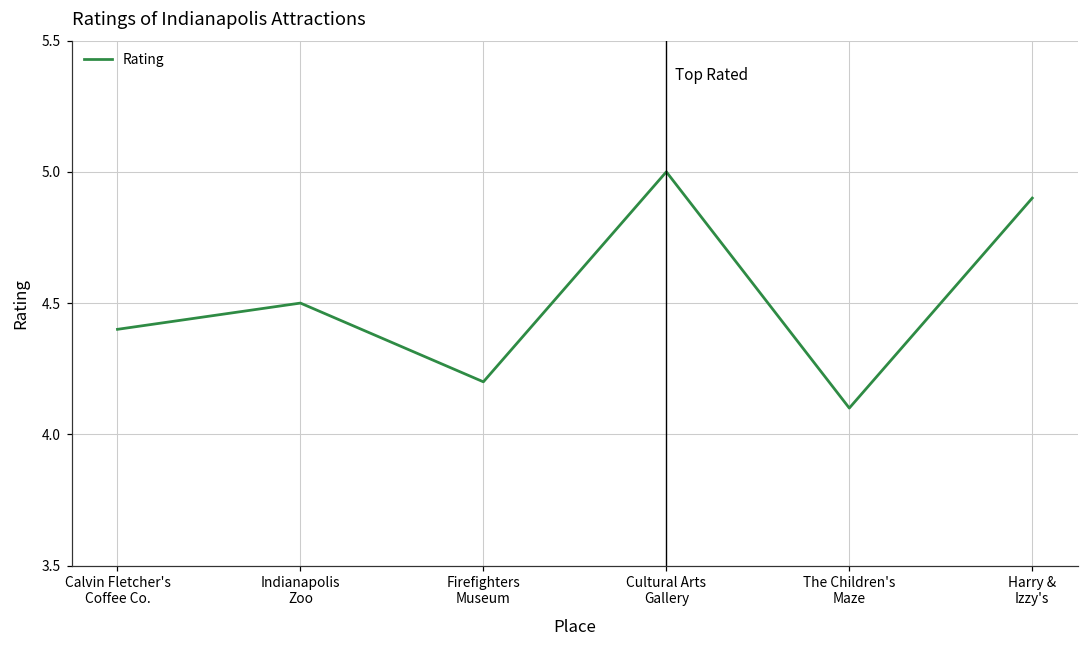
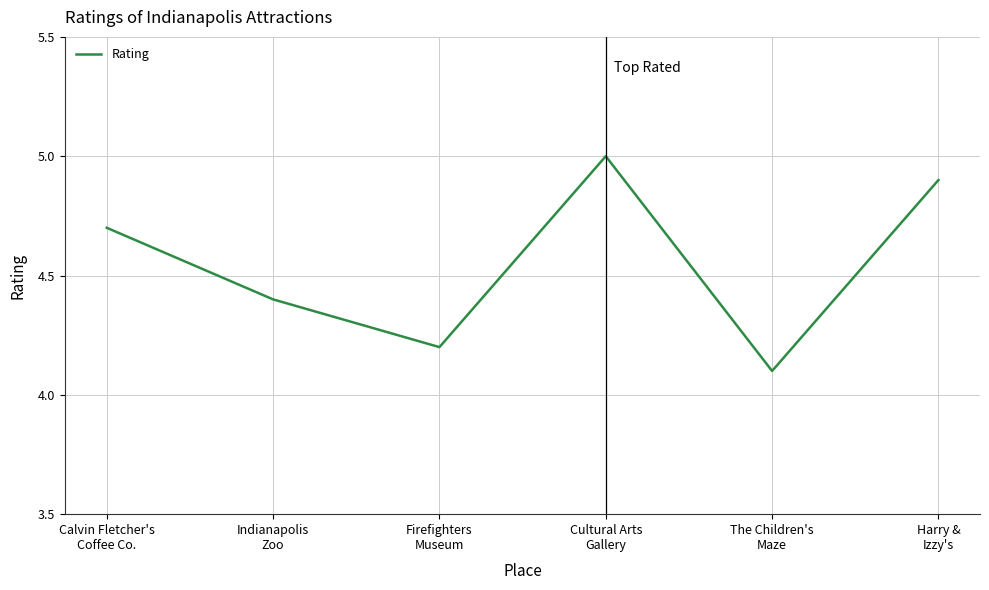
  {
-   "Calvin Fletcher's Coffee Co.": 4.4,
-   "Indianapolis Zoo": 4.5,
+   "Calvin Fletcher's Coffee Co.": 4.7,
+   "Indianapolis Zoo": 4.4,
    "Firefighters Museum": 4.2,
    "Cultural Arts Gallery": 5.0,
    "The Children's Maze": 4.1,
    "Harry & Izzy's": 4.9
  }
